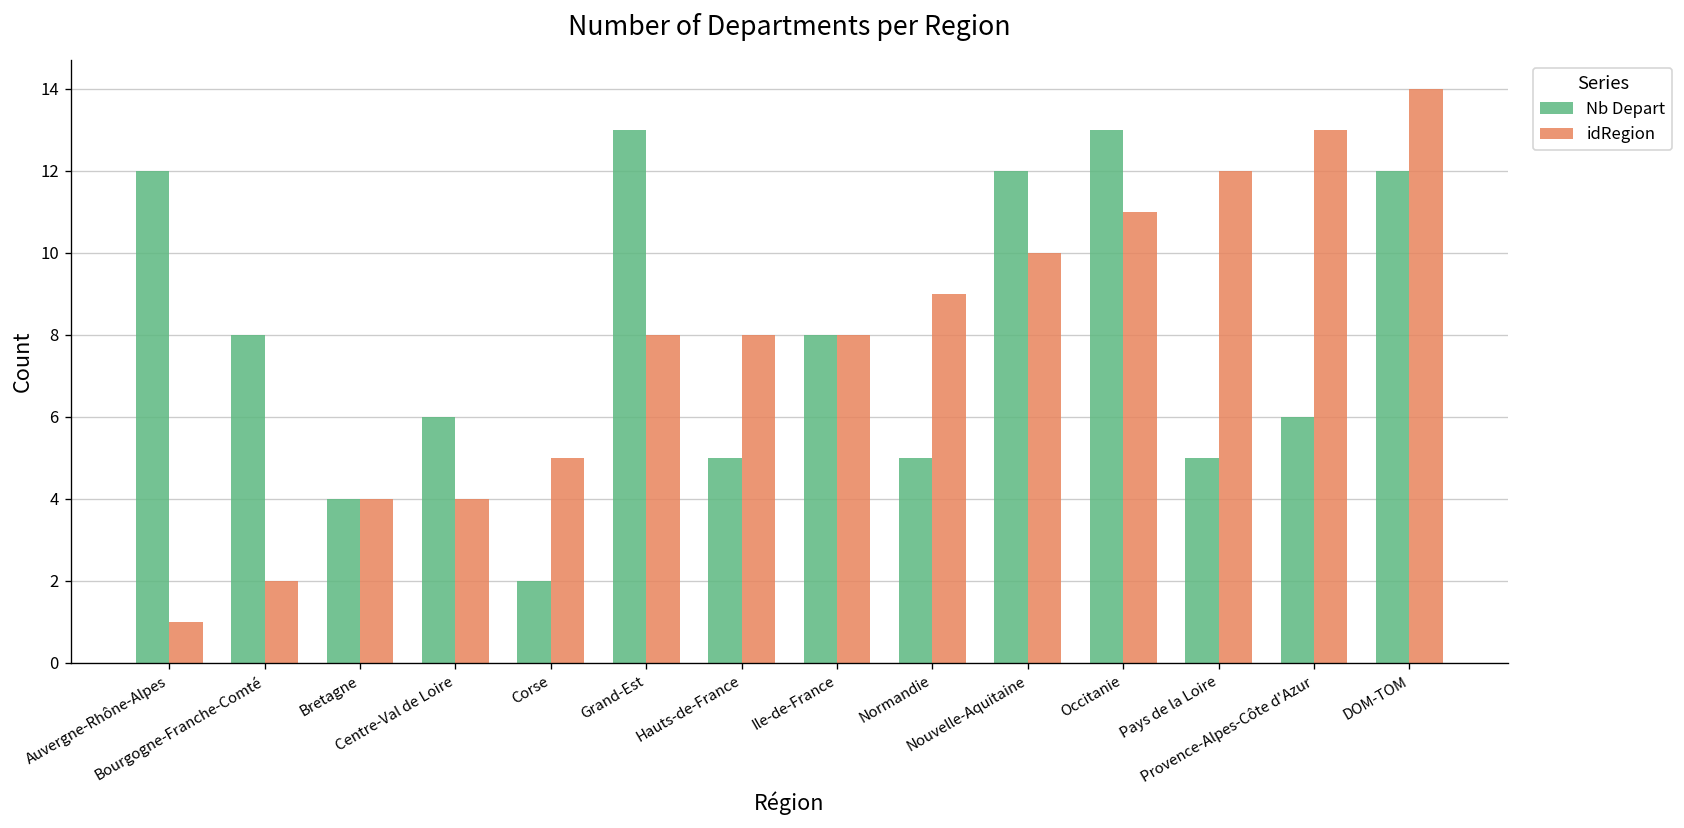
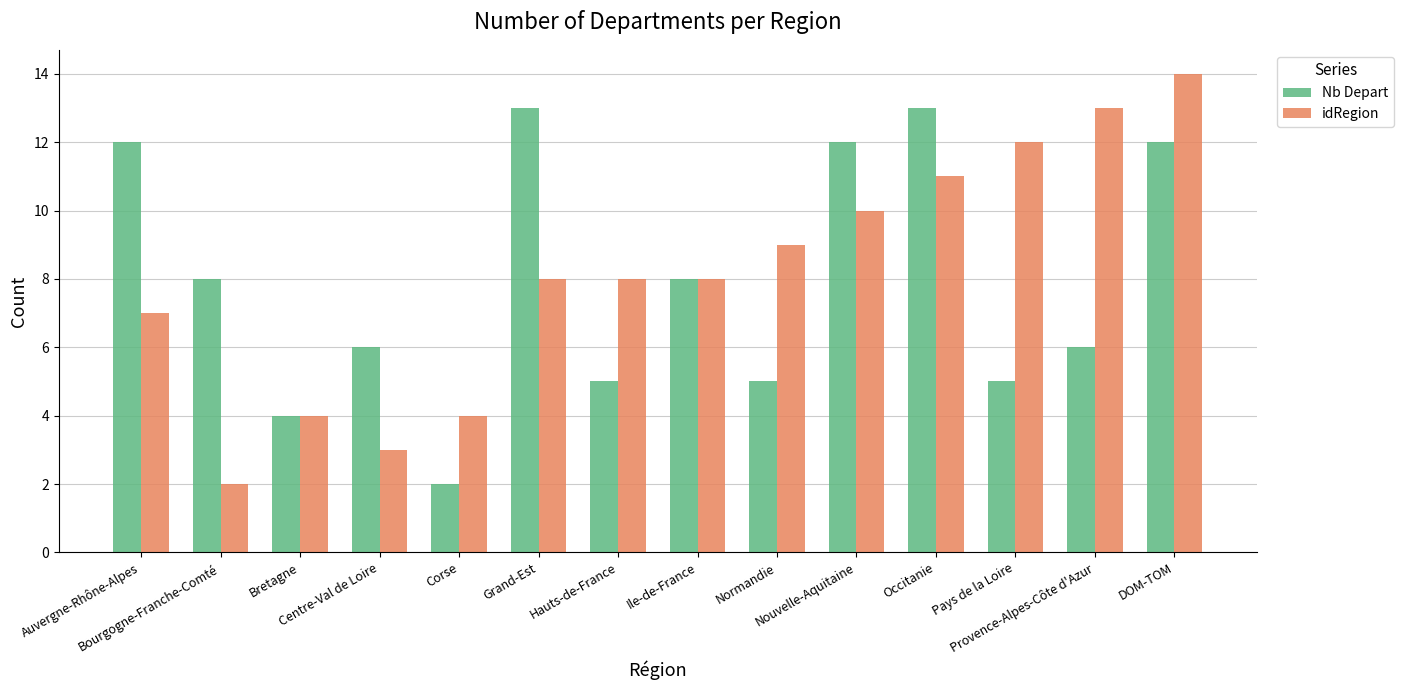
  {
    "Nb Depart": {
      "Auvergne-Rhône-Alpes": 12,
      "Bourgogne-Franche-Comté": 8,
      "Bretagne": 4,
      "Centre-Val de Loire": 6,
      "Corse": 2,
      "Grand-Est": 13,
      "Hauts-de-France": 5,
      "Ile-de-France": 8,
      "Normandie": 5,
      "Nouvelle-Aquitaine": 12,
      "Occitanie": 13,
      "Pays de la Loire": 5,
      "Provence-Alpes-Côte d'Azur": 6,
      "DOM-TOM": 12
    },
    "idRegion": {
-     "Auvergne-Rhône-Alpes": 1,
+     "Auvergne-Rhône-Alpes": 7,
      "Bourgogne-Franche-Comté": 2,
      "Bretagne": 4,
-     "Centre-Val de Loire": 4,
-     "Corse": 5,
+     "Centre-Val de Loire": 3,
+     "Corse": 4,
      "Grand-Est": 8,
      "Hauts-de-France": 8,
      "Ile-de-France": 8,
      "Normandie": 9,
      "Nouvelle-Aquitaine": 10,
      "Occitanie": 11,
      "Pays de la Loire": 12,
      "Provence-Alpes-Côte d'Azur": 13,
      "DOM-TOM": 14
    }
  }
